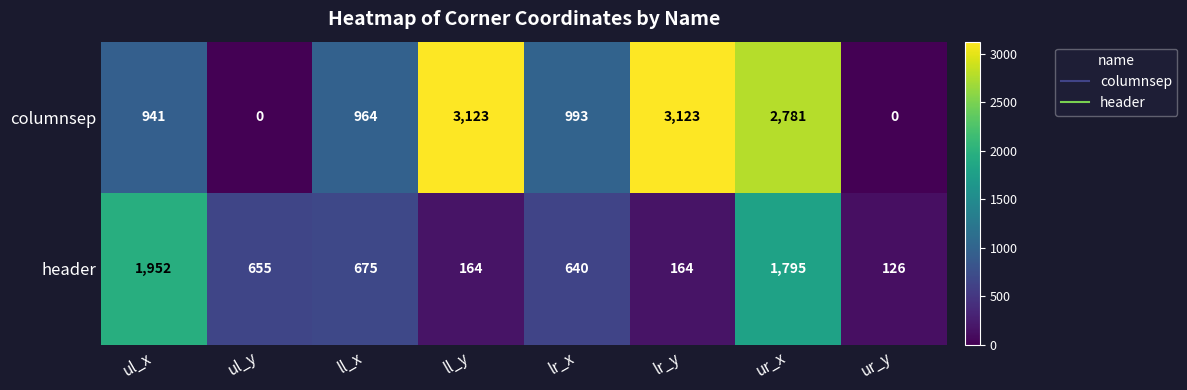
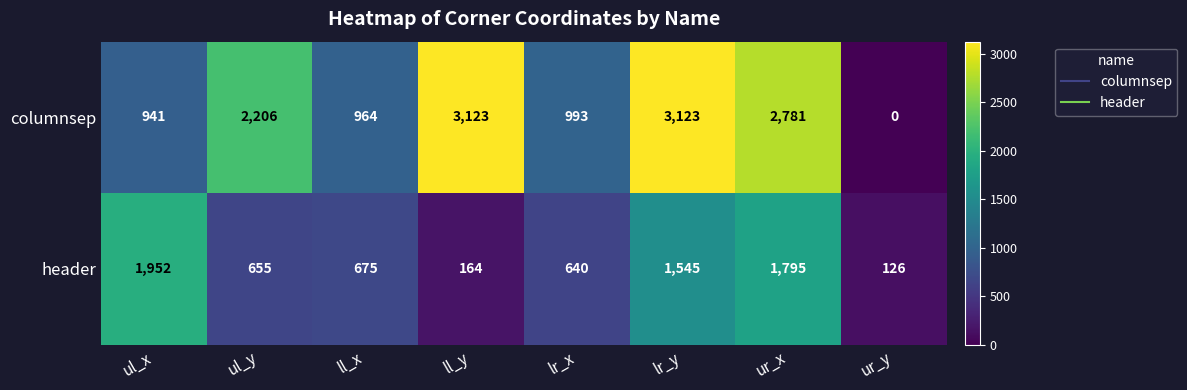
  {
    "columnsep": {
      "ul_x": "941",
-     "ul_y": "0",
+     "ul_y": "2,206",
      "ll_x": "964",
      "ll_y": "3,123",
      "lr_x": "993",
      "lr_y": "3,123",
      "ur_x": "2,781",
      "ur_y": "0"
    },
    "header": {
      "ul_x": "1,952",
      "ul_y": "655",
      "ll_x": "675",
      "ll_y": "164",
      "lr_x": "640",
-     "lr_y": "164",
+     "lr_y": "1,545",
      "ur_x": "1,795",
      "ur_y": "126"
    }
  }
